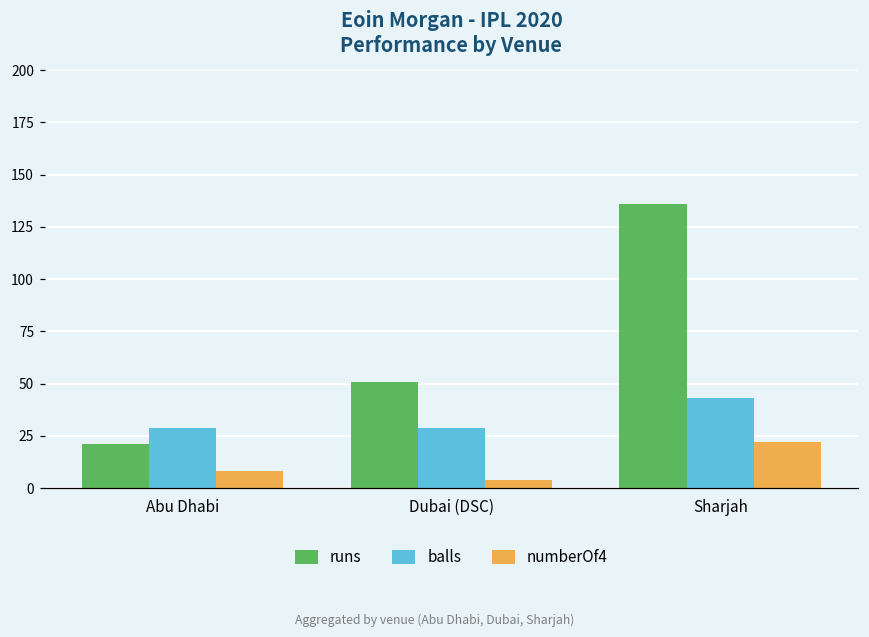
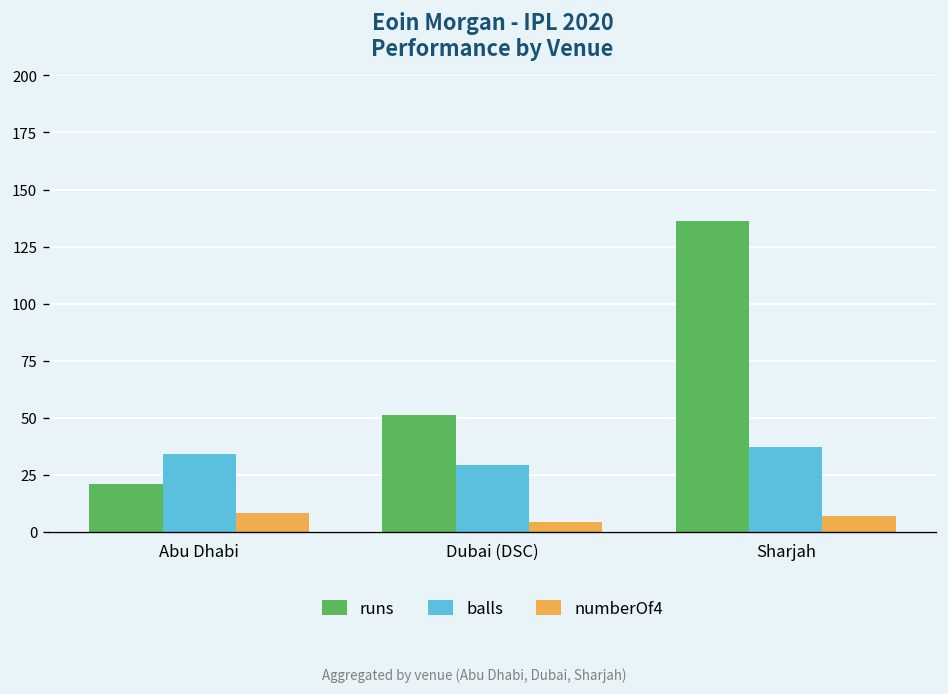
  {
    "runs": {
      "Abu Dhabi": 21,
      "Dubai (DSC)": 51,
      "Sharjah": 136
    },
    "balls": {
-     "Abu Dhabi": 29,
+     "Abu Dhabi": 34,
      "Dubai (DSC)": 29,
-     "Sharjah": 43
+     "Sharjah": 37
    },
    "numberOf4": {
      "Abu Dhabi": 8,
      "Dubai (DSC)": 4,
-     "Sharjah": 22
+     "Sharjah": 7
    }
  }
